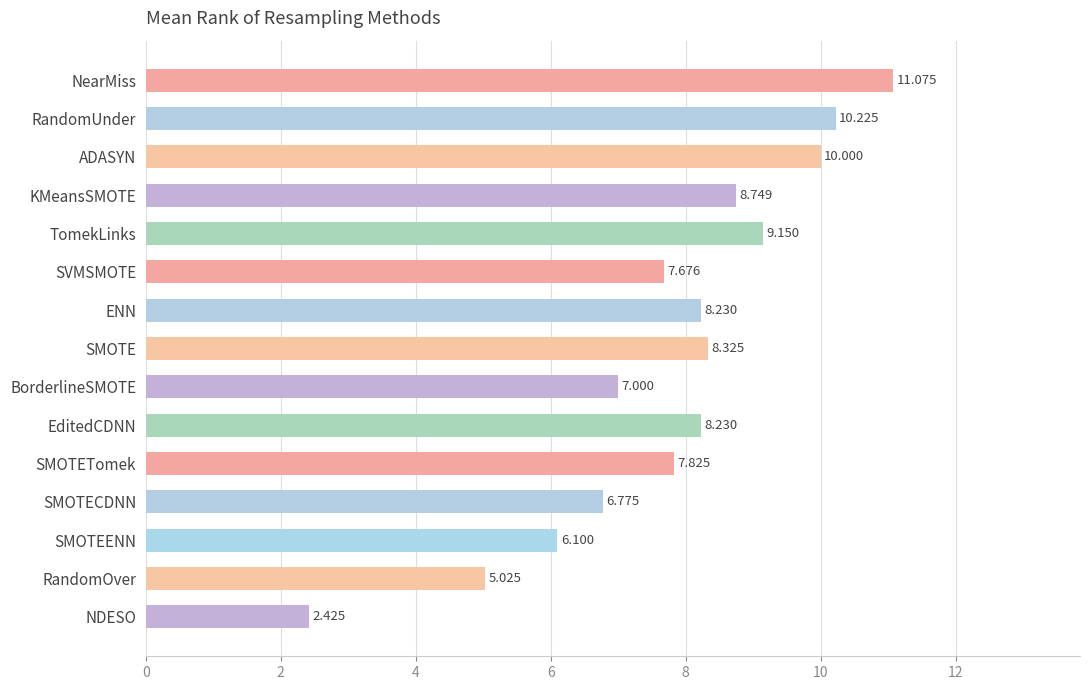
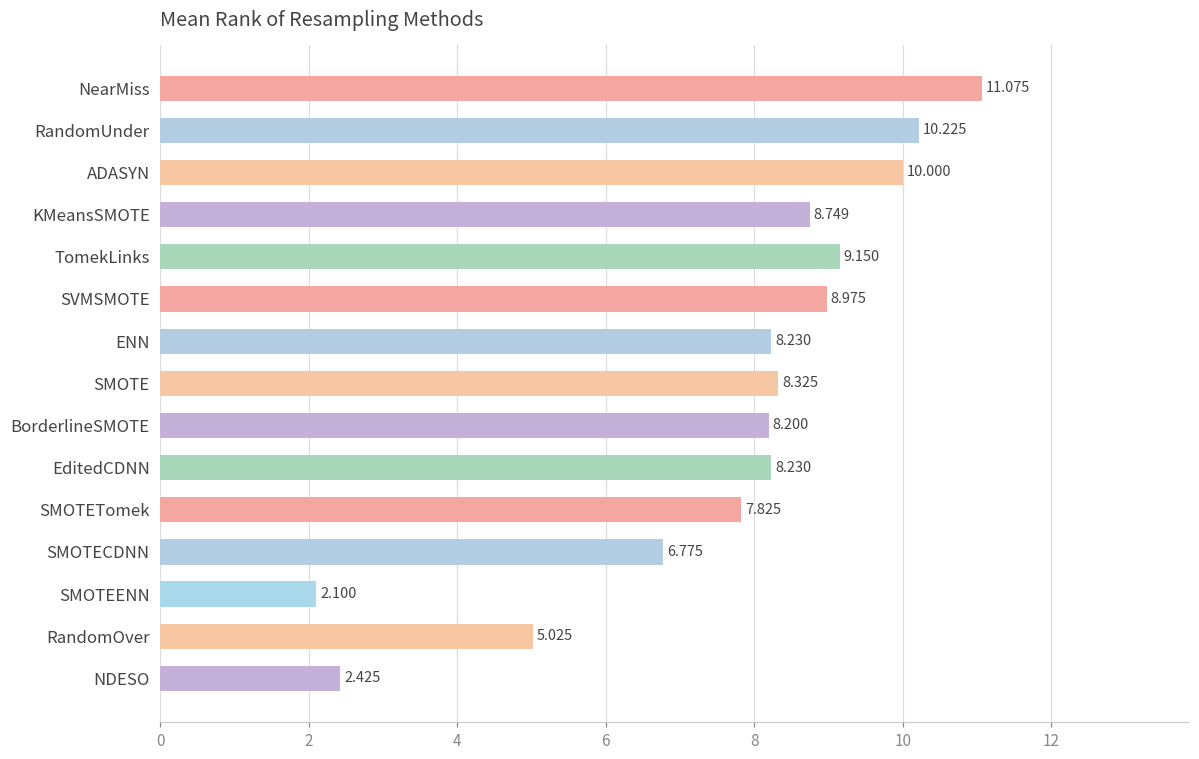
  {
    "NearMiss": 11.075,
    "RandomUnder": 10.225,
    "ADASYN": 10.000,
    "KMeansSMOTE": 8.749,
    "TomekLinks": 9.150,
-   "SVMSMOTE": 7.676,
+   "SVMSMOTE": 8.975,
    "ENN": 8.230,
    "SMOTE": 8.325,
-   "BorderlineSMOTE": 7.000,
+   "BorderlineSMOTE": 8.200,
    "EditedCDNN": 8.230,
    "SMOTETomek": 7.825,
    "SMOTECDNN": 6.775,
-   "SMOTEENN": 6.100,
+   "SMOTEENN": 2.100,
    "RandomOver": 5.025,
    "NDESO": 2.425
  }
